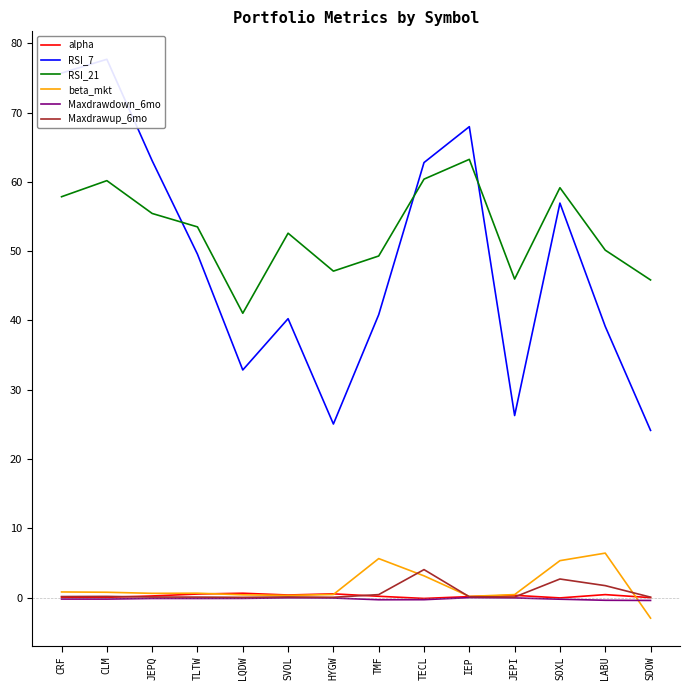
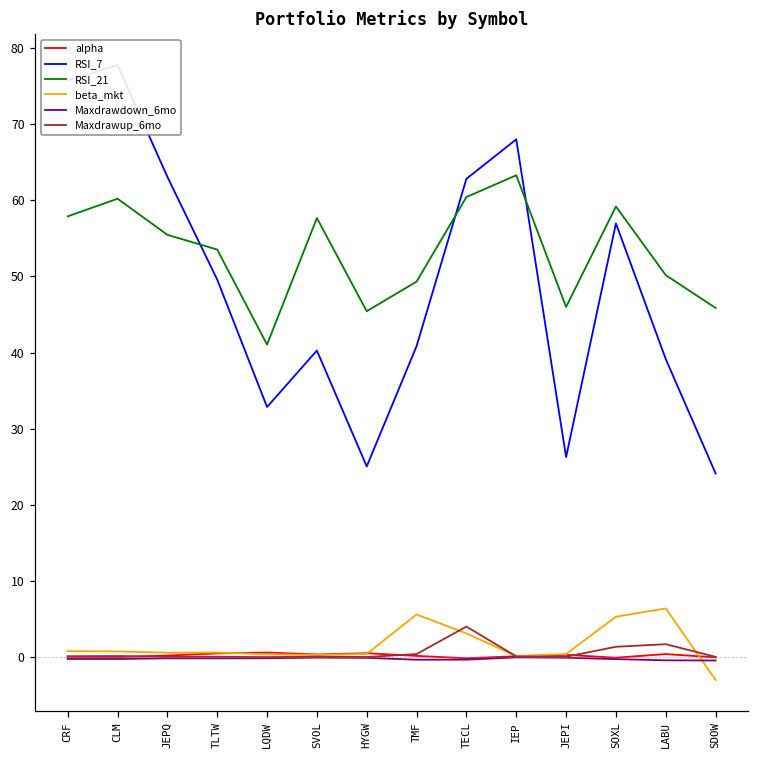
  {
    "alpha": {
      "LABU": 0
    },
    "RSI_7": {
      "JEPQ": 63,
      "TLTW": 50,
      "LQDW": 33,
      "SVOL": 40,
      "HYGW": 25,
      "TMF": 41,
      "TECL": 63,
      "IEP": 68,
      "JEPI": 26,
      "SOXL": 57,
      "LABU": 39,
      "SDOW": 24
    },
    "RSI_21": {
      "CRF": 58,
      "CLM": 60,
      "JEPQ": 55,
      "TLTW": 54,
      "LQDW": 41,
-     "SVOL": 53,
-     "HYGW": 47,
+     "SVOL": 58,
+     "HYGW": 45,
      "TMF": 49,
      "TECL": 60,
      "IEP": 63,
      "JEPI": 46,
      "SOXL": 59,
      "LABU": 50,
      "SDOW": 46
    },
    "beta_mkt": {
      "CRF": 1,
      "CLM": 1,
      "JEPQ": 1,
      "TMF": 6,
      "TECL": 3,
      "SOXL": 5,
      "LABU": 6,
      "SDOW": -3
    },
    "Maxdrawdown_6mo": {
      "TMF": 0,
      "LABU": 0,
      "SDOW": 0
    },
    "Maxdrawup_6mo": {
      "TECL": 4,
-     "SOXL": 3,
+     "SOXL": 1,
      "LABU": 2
    }
  }
